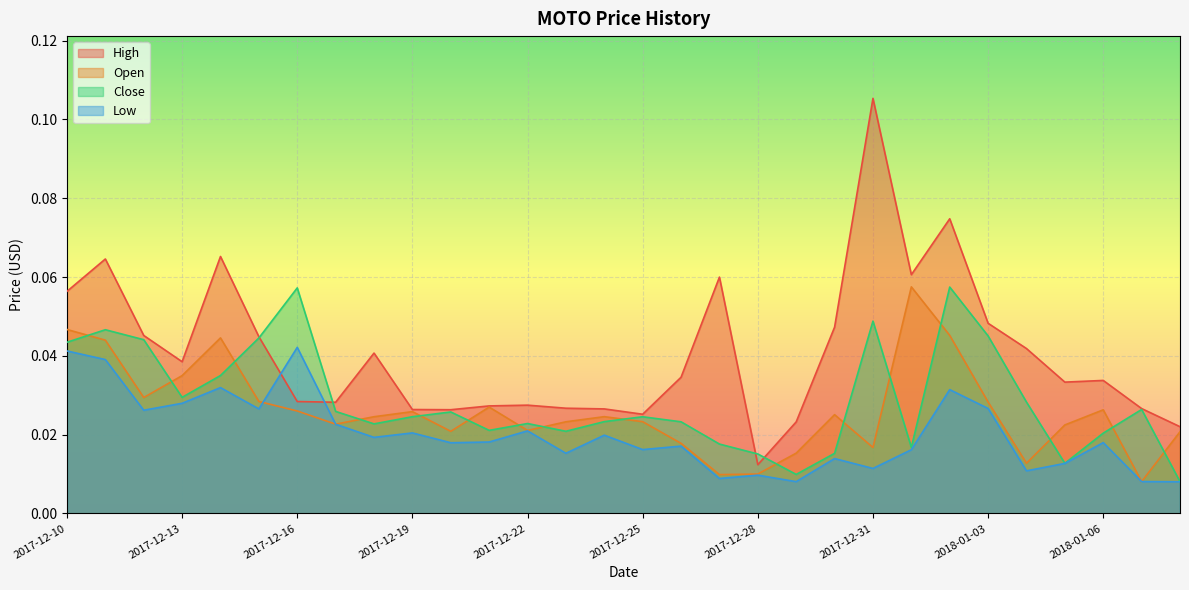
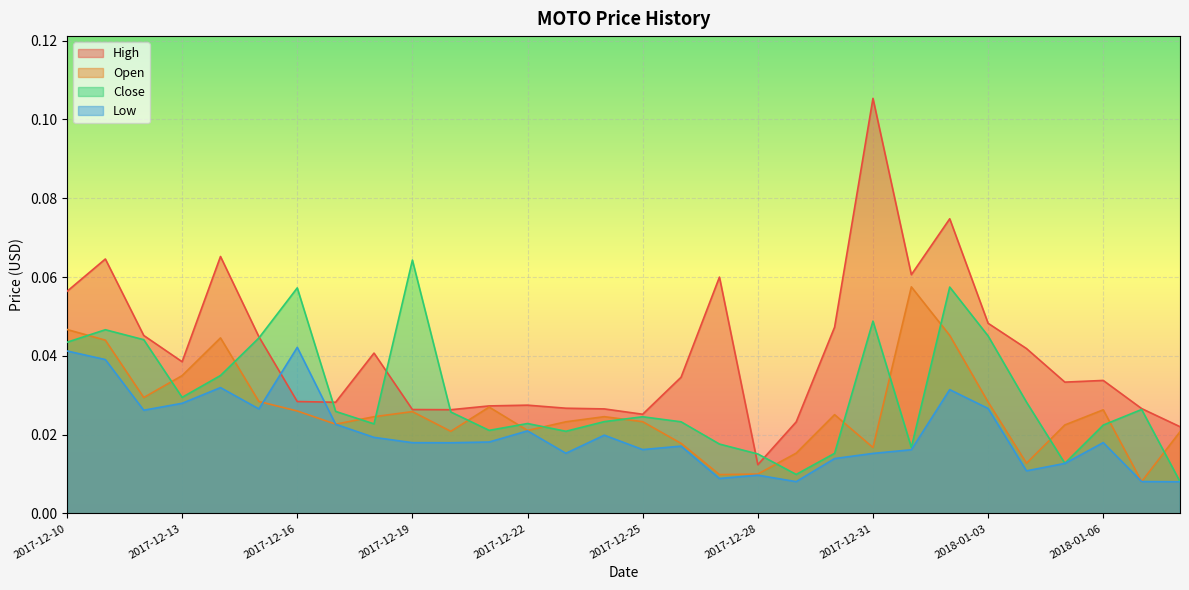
  {
    "Close": {
      "2017-12-10": 0.043,
      "2017-12-13": 0.029,
      "2017-12-16": 0.057,
-     "2017-12-19": 0.025,
+     "2017-12-19": 0.064,
      "2017-12-22": 0.023,
      "2017-12-25": 0.025,
      "2017-12-28": 0.015,
      "2017-12-31": 0.049,
      "2018-01-03": 0.045,
-     "2018-01-06": 0.020
+     "2018-01-06": 0.022
    },
    "Low": {
      "2017-12-10": 0.041,
      "2017-12-13": 0.028,
      "2017-12-16": 0.042,
-     "2017-12-19": 0.020,
+     "2017-12-19": 0.018,
      "2017-12-25": 0.016,
-     "2017-12-31": 0.011,
+     "2017-12-31": 0.015,
      "2018-01-03": 0.027,
      "2018-01-06": 0.018
    }
  }
